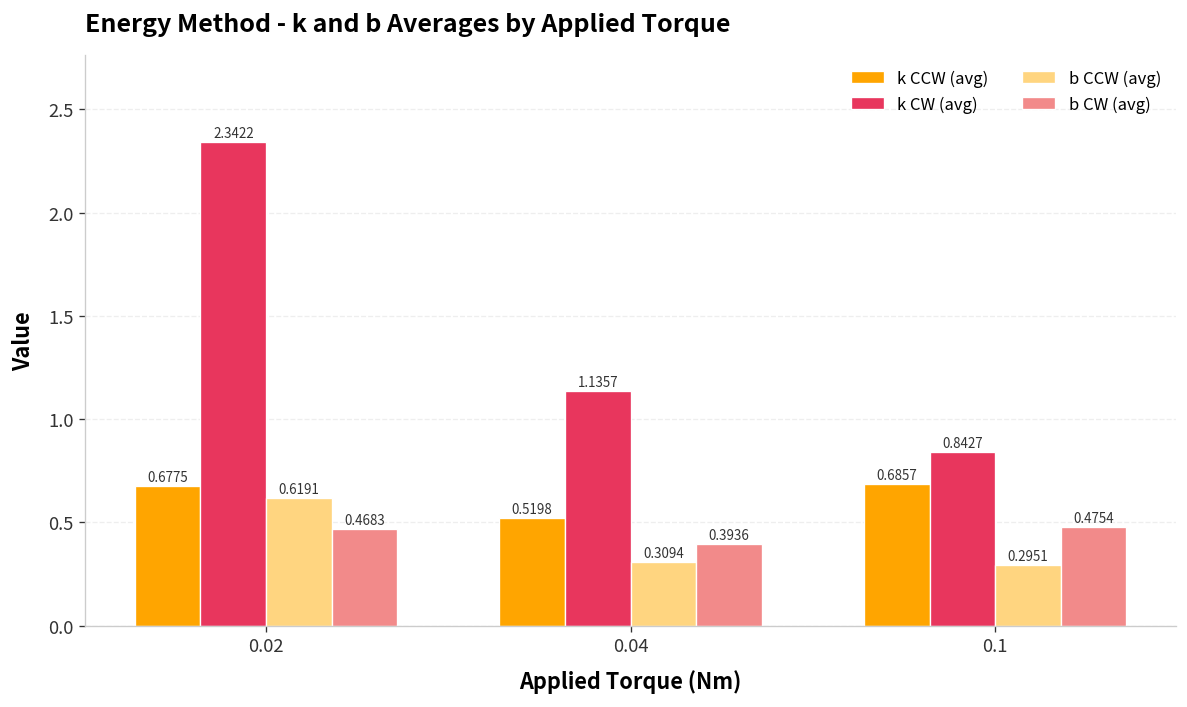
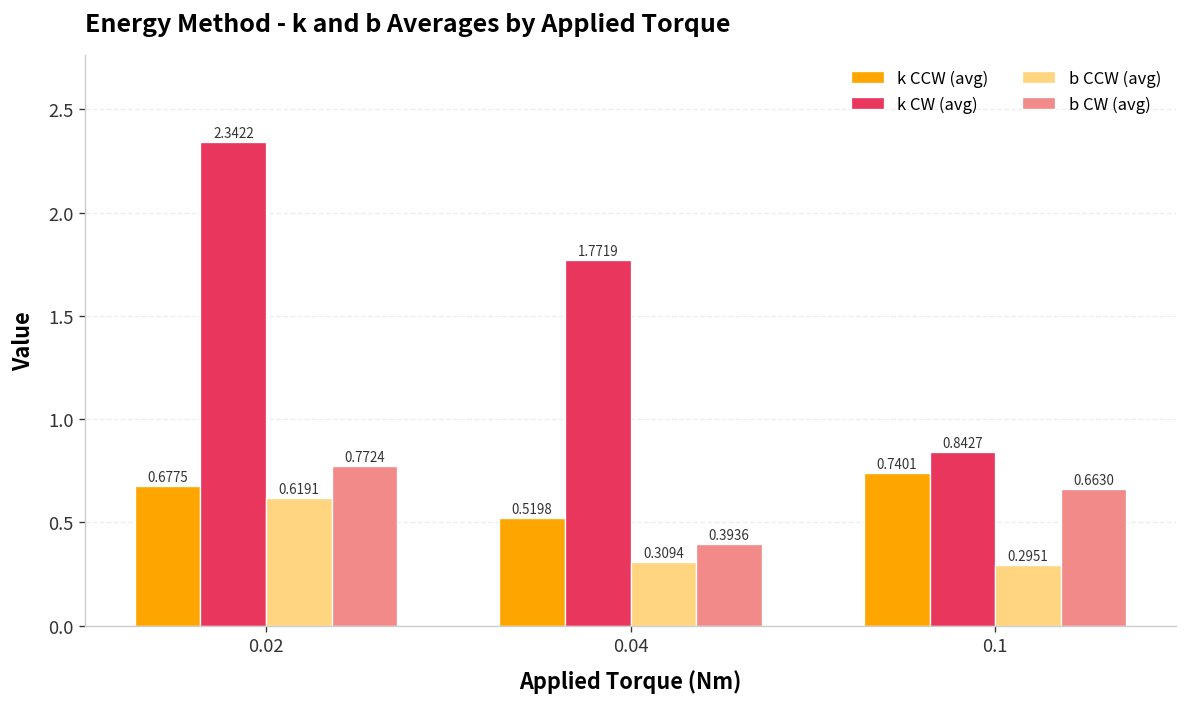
  {
    "k CCW (avg)": {
      "0.02": 0.6775,
      "0.04": 0.5198,
-     "0.1": 0.6857
+     "0.1": 0.7401
    },
    "k CW (avg)": {
      "0.02": 2.3422,
-     "0.04": 1.1357,
+     "0.04": 1.7719,
      "0.1": 0.8427
    },
    "b CCW (avg)": {
      "0.02": 0.6191,
      "0.04": 0.3094,
      "0.1": 0.2951
    },
    "b CW (avg)": {
-     "0.02": 0.4683,
+     "0.02": 0.7724,
      "0.04": 0.3936,
-     "0.1": 0.4754
+     "0.1": 0.6630
    }
  }
